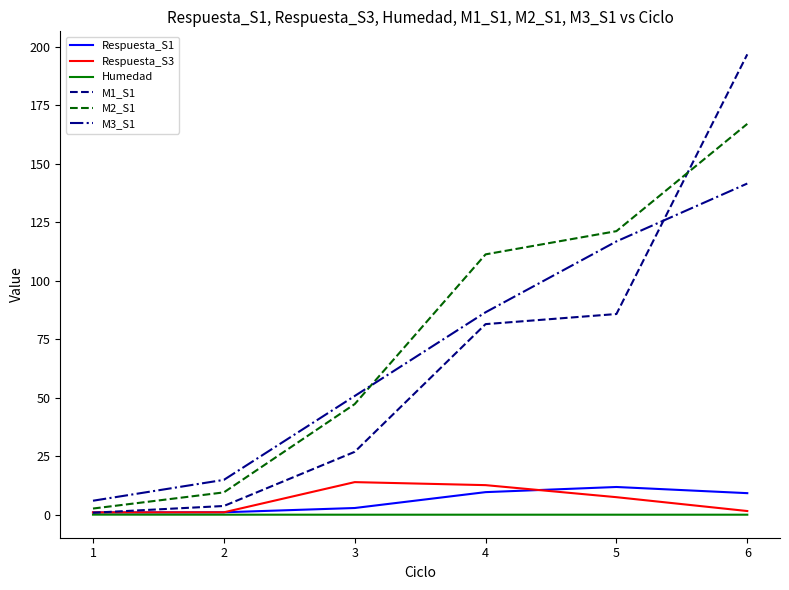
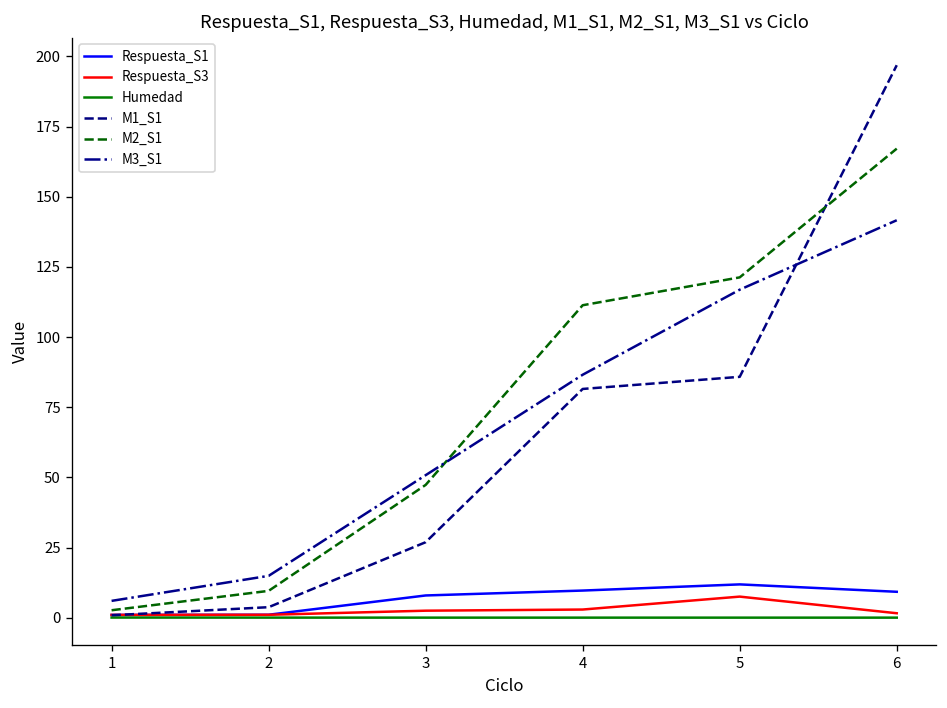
  {
    "Respuesta_S1": {
-     "3": 3,
+     "3": 8,
      "4": 10,
      "5": 12,
      "6": 9
    },
    "Respuesta_S3": {
-     "3": 14,
-     "4": 13,
+     "3": 3,
+     "4": 3,
      "5": 8,
      "6": 2
    }
  }
